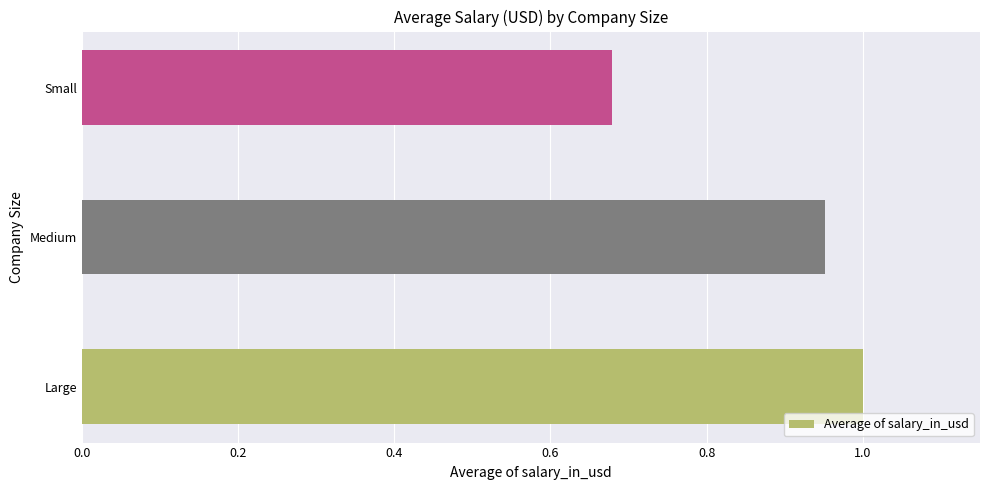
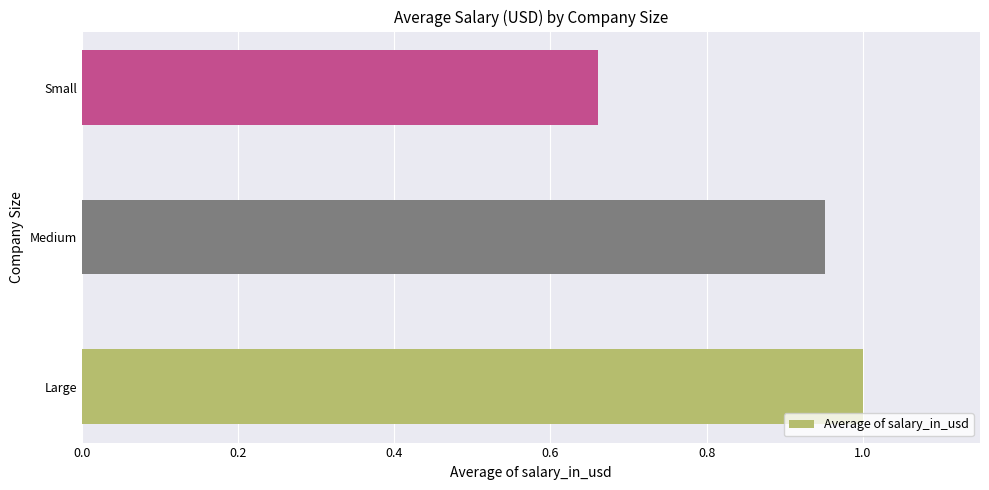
  {
-   "Small": 0.68,
+   "Small": 0.66,
    "Medium": 0.95,
    "Large": 1.00
  }
